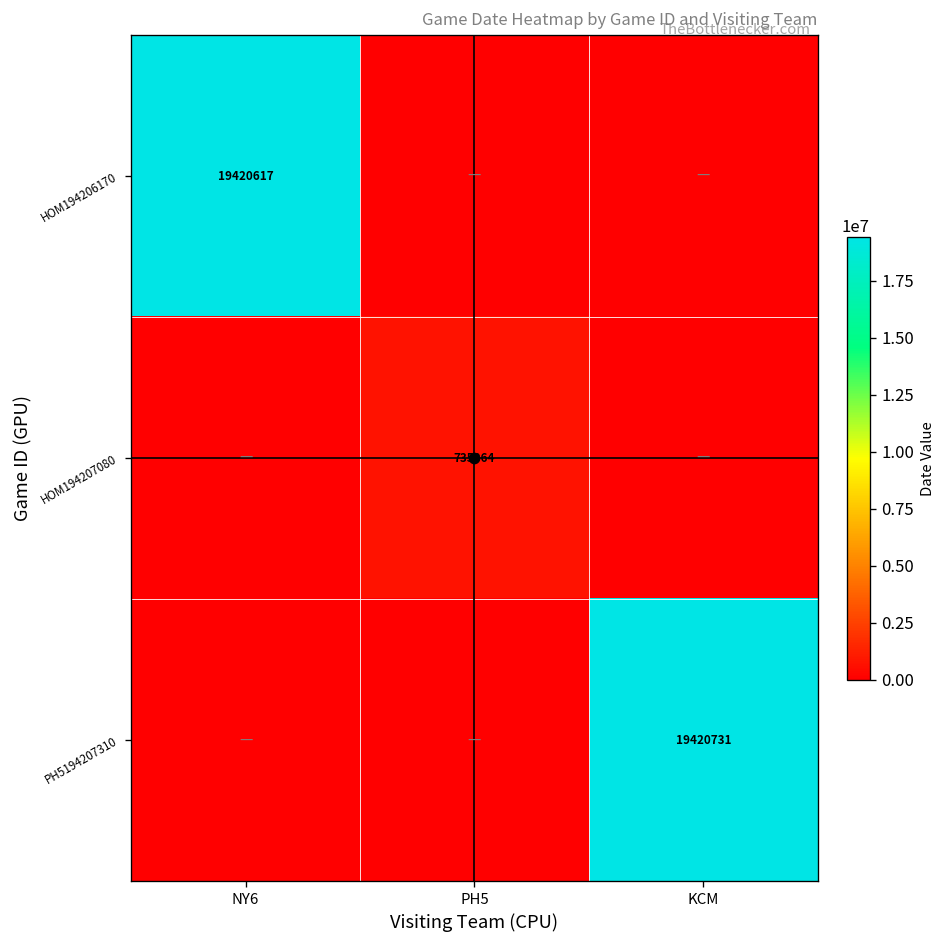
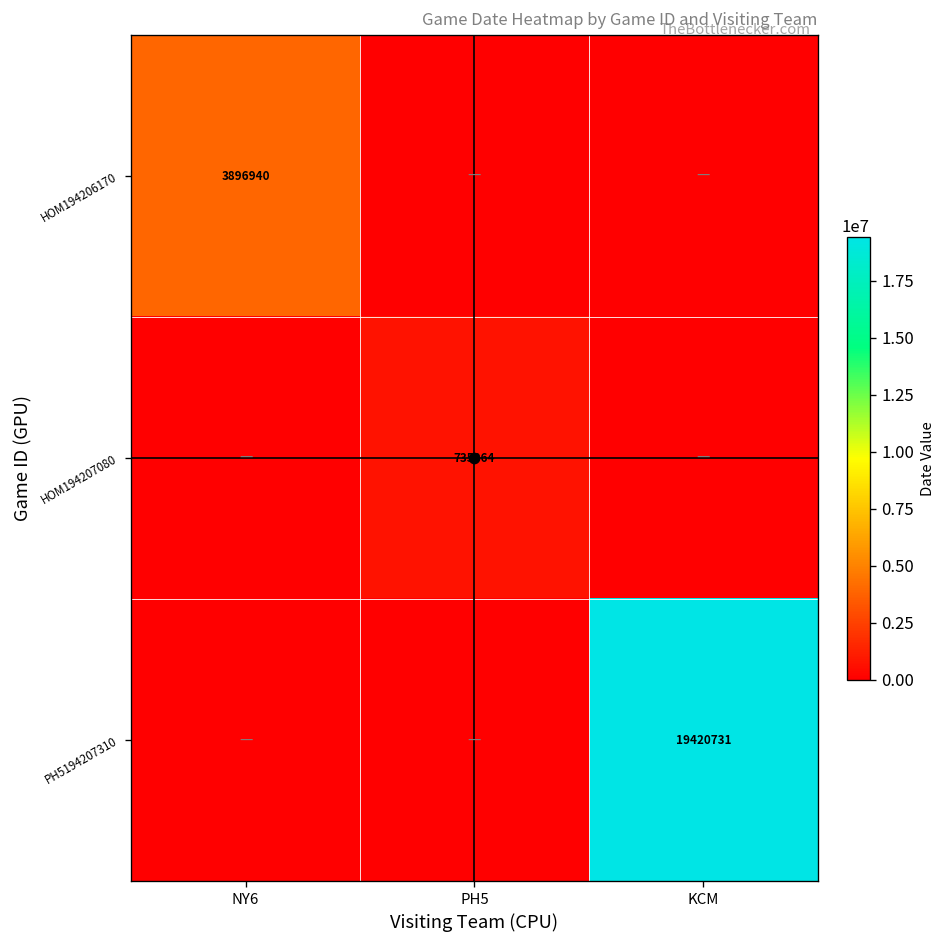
  {
    "HOM194206170": {
-     "NY6": 19420617
+     "NY6": 3896940
    },
    "PH5194207310": {
      "KCM": 19420731
    }
  }
